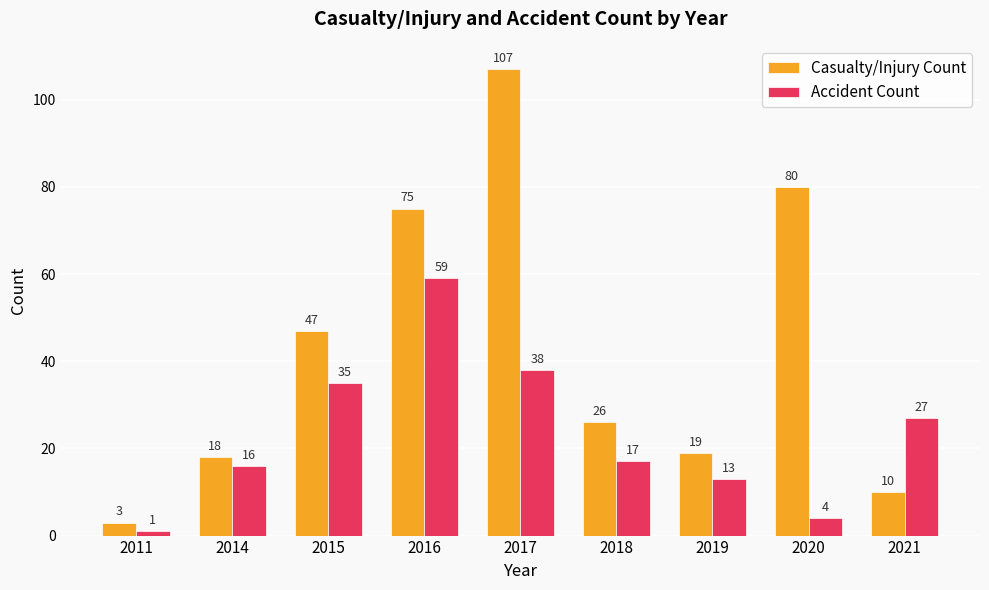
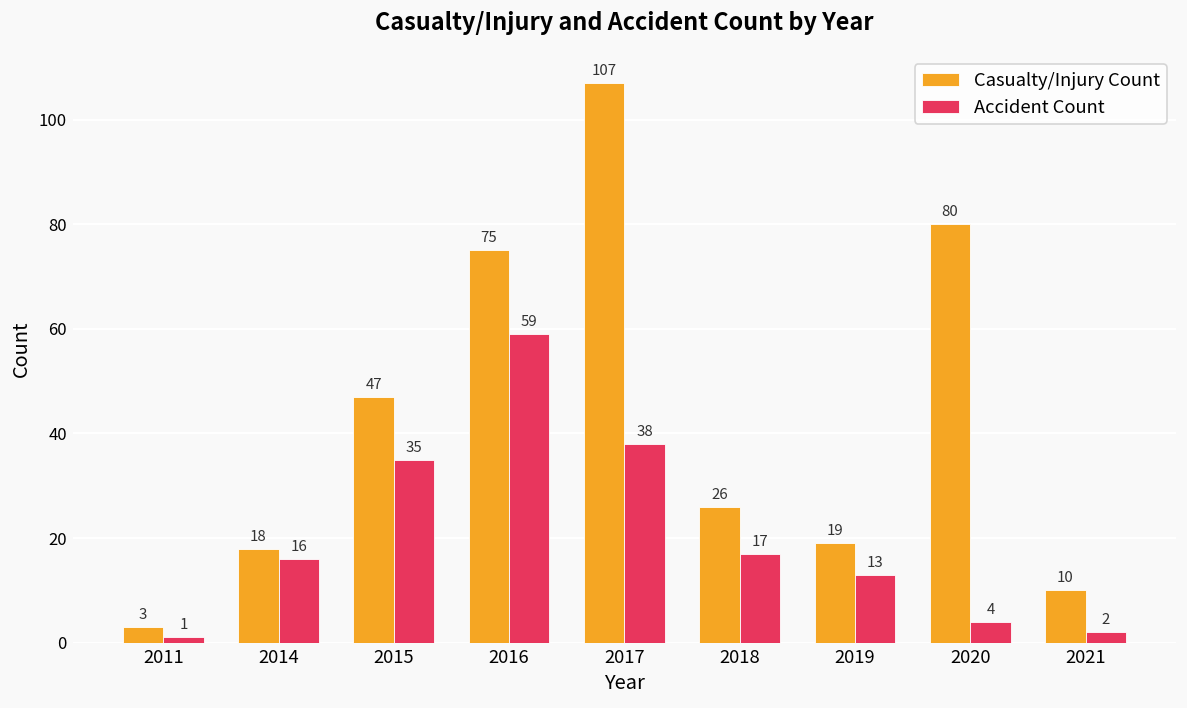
  {
    "Casualty/Injury Count": {
      "2011": 3,
      "2014": 18,
      "2015": 47,
      "2016": 75,
      "2017": 107,
      "2018": 26,
      "2019": 19,
      "2020": 80,
      "2021": 10
    },
    "Accident Count": {
      "2011": 1,
      "2014": 16,
      "2015": 35,
      "2016": 59,
      "2017": 38,
      "2018": 17,
      "2019": 13,
      "2020": 4,
-     "2021": 27
+     "2021": 2
    }
  }
